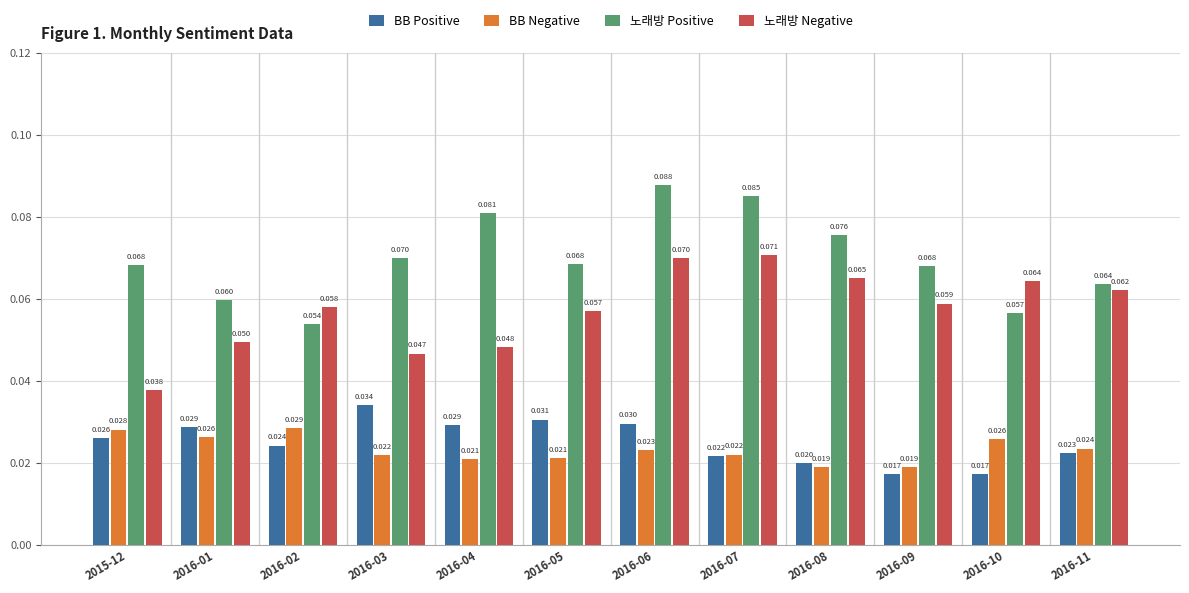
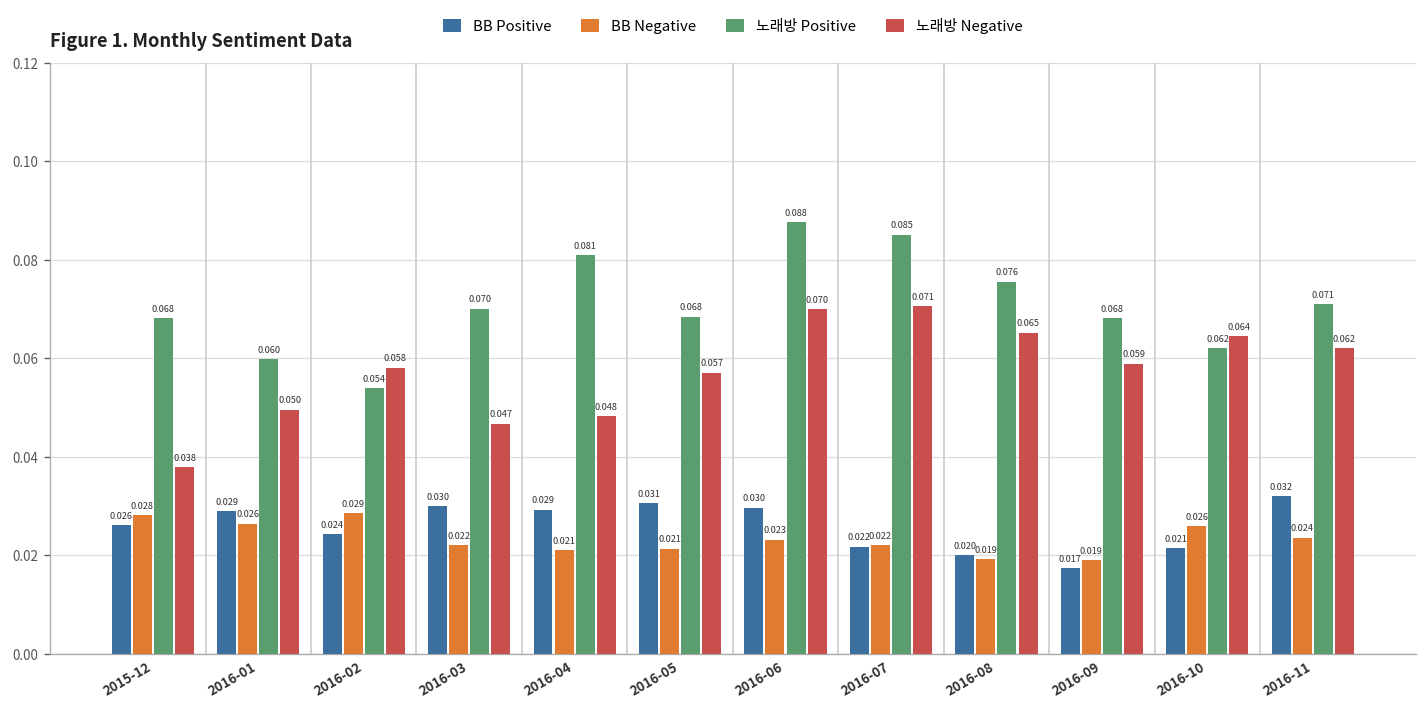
  {
    "BB Positive": {
      "2015-12": 0.026,
      "2016-01": 0.029,
      "2016-02": 0.024,
-     "2016-03": 0.034,
+     "2016-03": 0.030,
      "2016-04": 0.029,
      "2016-05": 0.031,
      "2016-06": 0.030,
      "2016-07": 0.022,
      "2016-08": 0.020,
      "2016-09": 0.017,
-     "2016-10": 0.017,
-     "2016-11": 0.023
+     "2016-10": 0.021,
+     "2016-11": 0.032
    },
    "노래방 Positive": {
      "2015-12": 0.068,
      "2016-01": 0.060,
      "2016-02": 0.054,
      "2016-03": 0.070,
      "2016-04": 0.081,
      "2016-05": 0.068,
      "2016-06": 0.088,
      "2016-07": 0.085,
      "2016-08": 0.076,
      "2016-09": 0.068,
-     "2016-10": 0.057,
-     "2016-11": 0.064
+     "2016-10": 0.062,
+     "2016-11": 0.071
    }
  }
